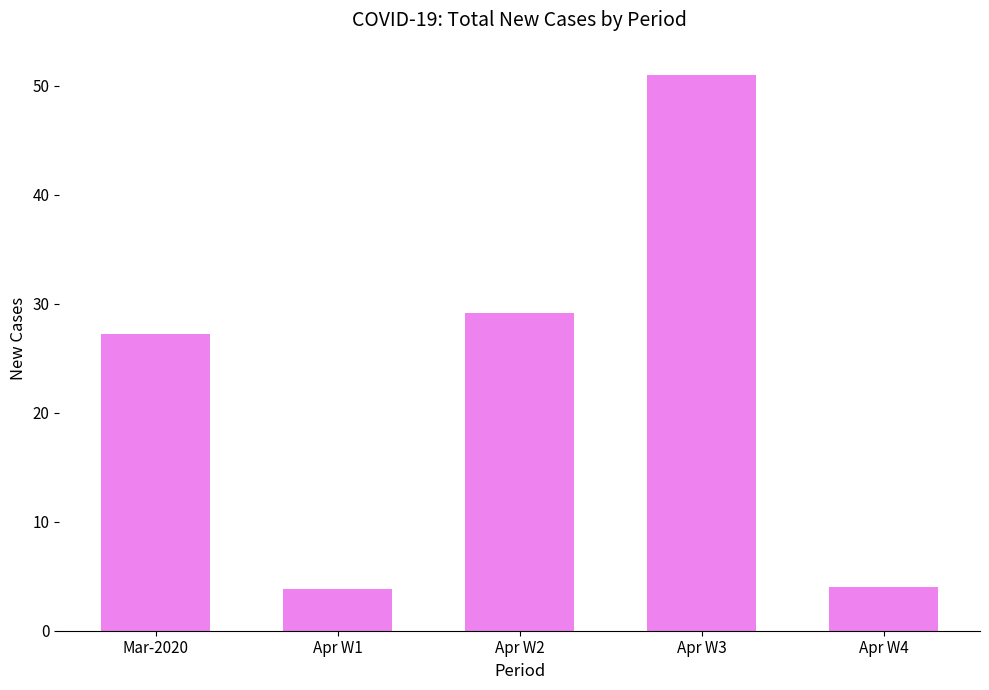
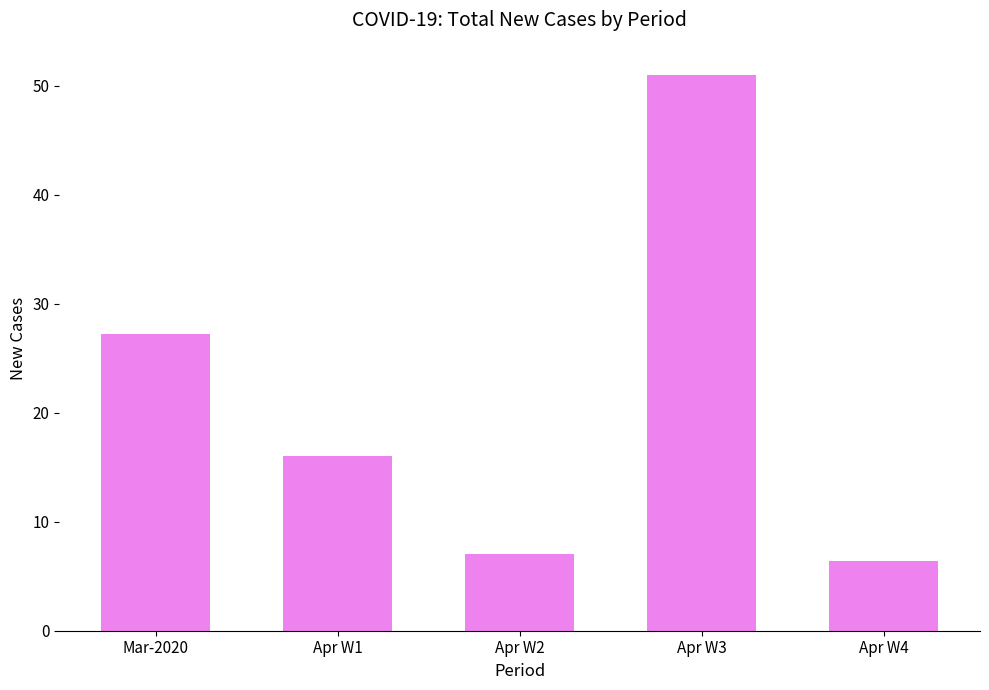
  {
    "Mar-2020": 27.2,
-   "Apr W1": 3.8,
-   "Apr W2": 29.1,
+   "Apr W1": 16.0,
+   "Apr W2": 7.0,
    "Apr W3": 51.0,
-   "Apr W4": 4.0
+   "Apr W4": 6.4
  }
